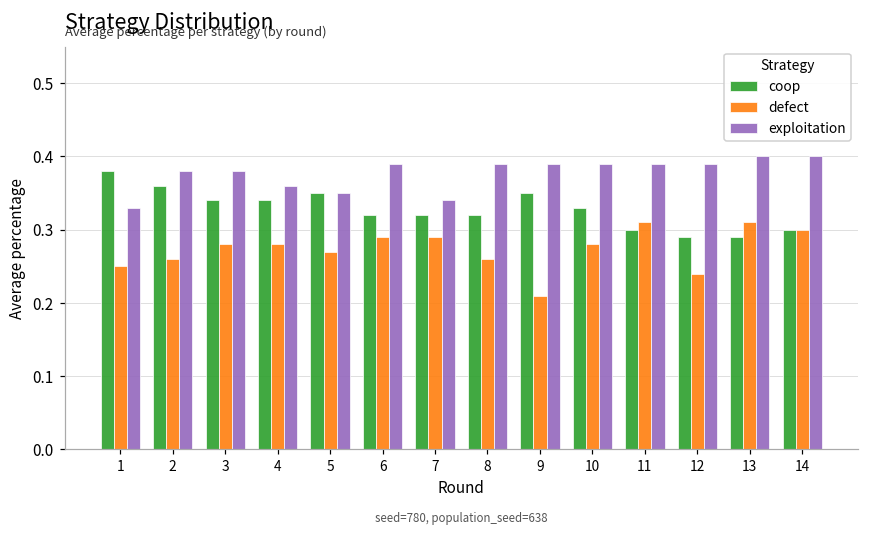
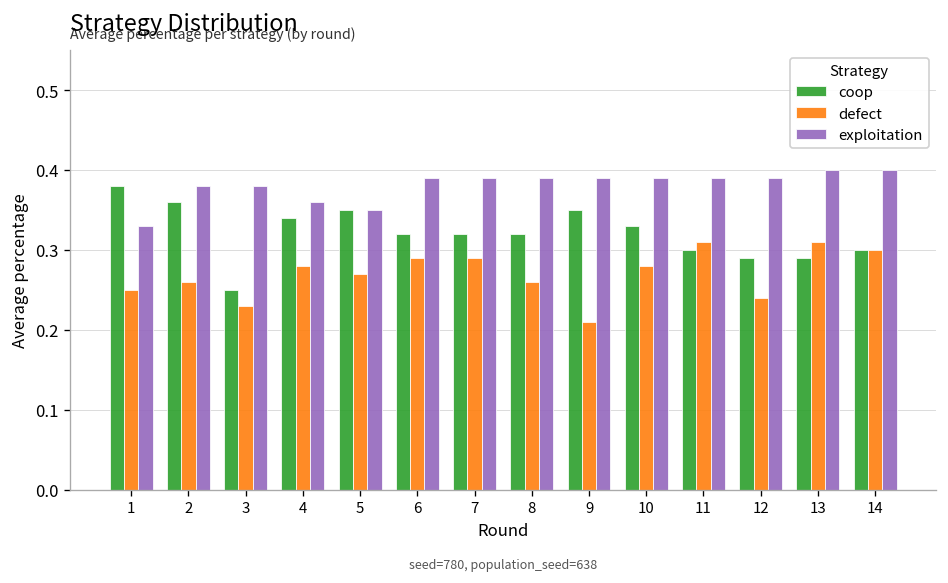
  {
    "coop": {
      "1": 0.38,
      "2": 0.36,
-     "3": 0.34,
+     "3": 0.25,
      "4": 0.34,
      "5": 0.35,
      "6": 0.32,
      "7": 0.32,
      "8": 0.32,
      "9": 0.35,
      "10": 0.33,
      "11": 0.30,
      "12": 0.29,
      "13": 0.29,
      "14": 0.30
    },
    "defect": {
      "1": 0.25,
      "2": 0.26,
-     "3": 0.28,
+     "3": 0.23,
      "4": 0.28,
      "5": 0.27,
      "6": 0.29,
      "7": 0.29,
      "8": 0.26,
      "9": 0.21,
      "10": 0.28,
      "11": 0.31,
      "12": 0.24,
      "13": 0.31,
      "14": 0.30
    },
    "exploitation": {
      "1": 0.33,
      "2": 0.38,
      "3": 0.38,
      "4": 0.36,
      "5": 0.35,
      "6": 0.39,
-     "7": 0.34,
+     "7": 0.39,
      "8": 0.39,
      "9": 0.39,
      "10": 0.39,
      "11": 0.39,
      "12": 0.39,
      "13": 0.40,
      "14": 0.40
    }
  }
